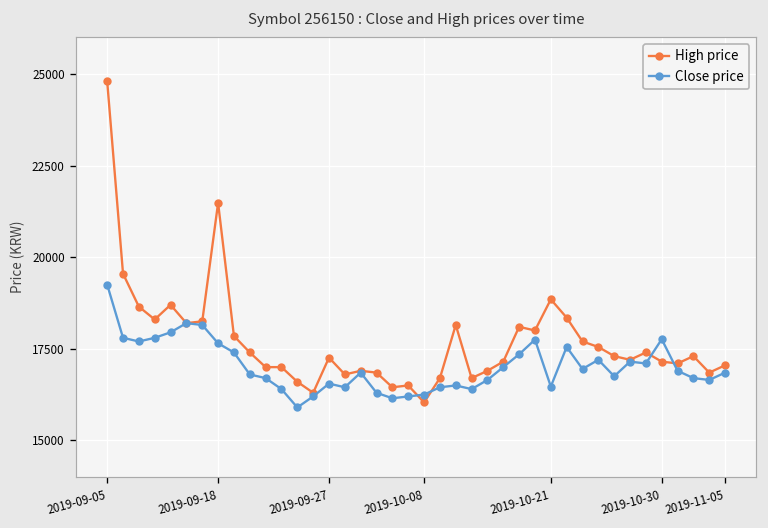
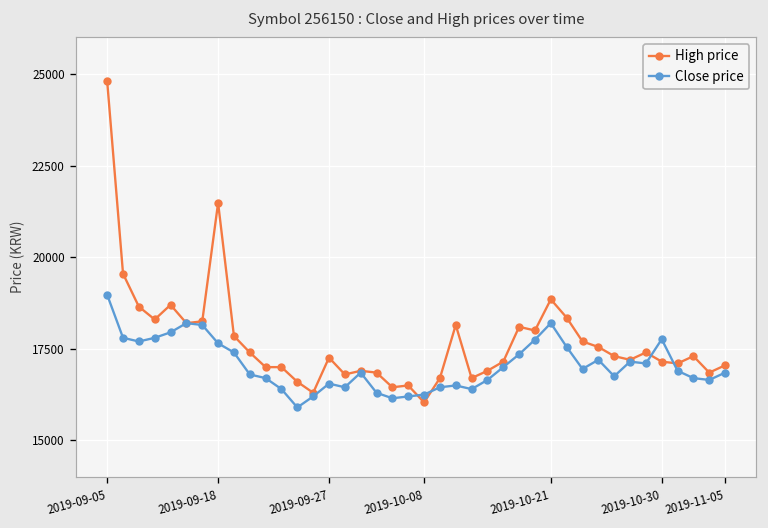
  {
    "High price": {
      "2019-09-05": 24800,
      "2019-09-18": 21500,
      "2019-09-27": 17300,
      "2019-10-08": 16000,
      "2019-10-21": 18900,
      "2019-10-30": 17200,
      "2019-11-05": 17100
    },
    "Close price": {
-     "2019-09-05": 19300,
+     "2019-09-05": 19000,
      "2019-09-18": 17700,
      "2019-09-27": 16600,
      "2019-10-08": 16300,
-     "2019-10-21": 16500,
+     "2019-10-21": 18200,
      "2019-10-30": 17800,
      "2019-11-05": 16900
    }
  }
